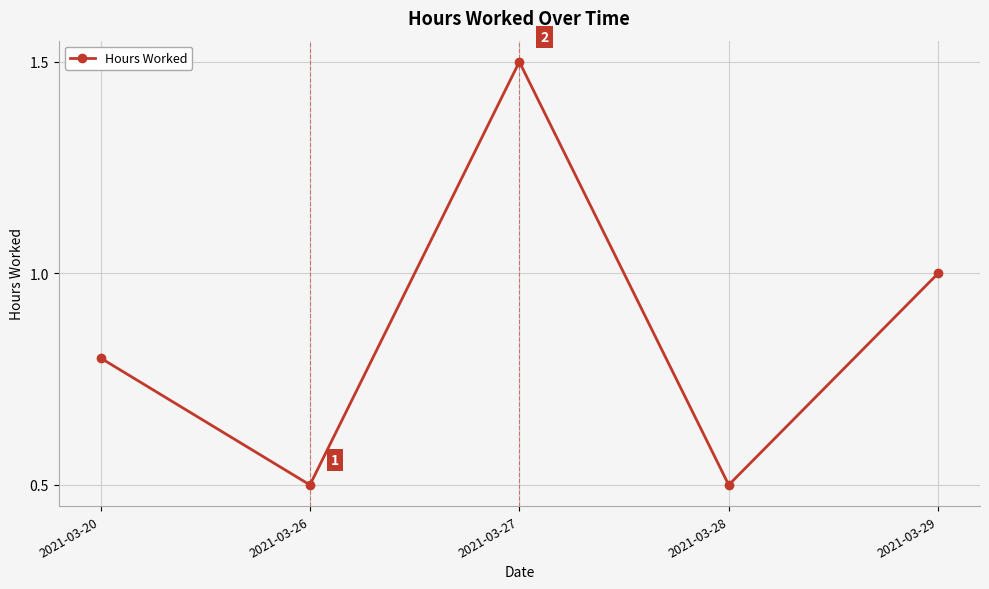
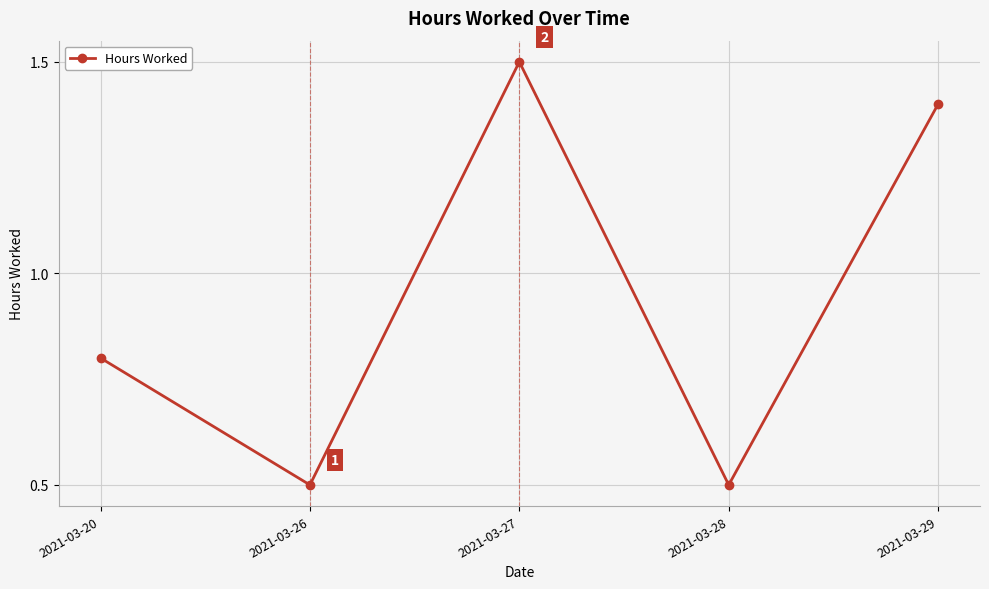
  {
    "2021-03-20": 0.8,
    "2021-03-28": 0.5,
-   "2021-03-29": 1.0
+   "2021-03-29": 1.4
  }
